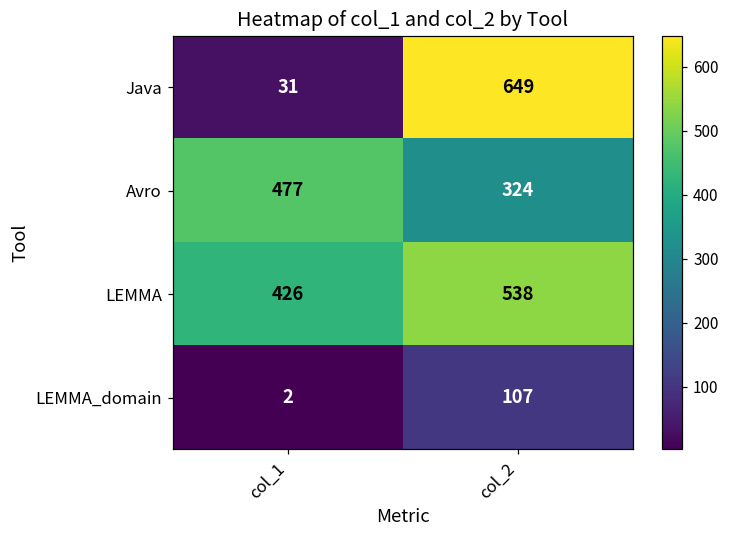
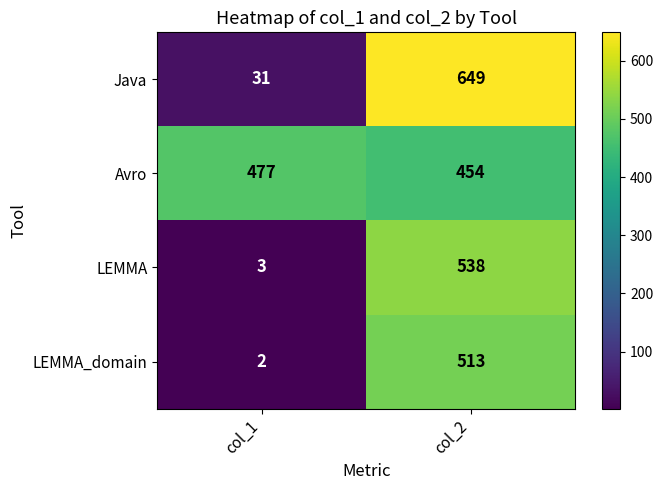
  {
    "Java": {
      "col_1": 31,
      "col_2": 649
    },
    "Avro": {
      "col_1": 477,
-     "col_2": 324
+     "col_2": 454
    },
    "LEMMA": {
-     "col_1": 426,
+     "col_1": 3,
      "col_2": 538
    },
    "LEMMA_domain": {
      "col_1": 2,
-     "col_2": 107
+     "col_2": 513
    }
  }
